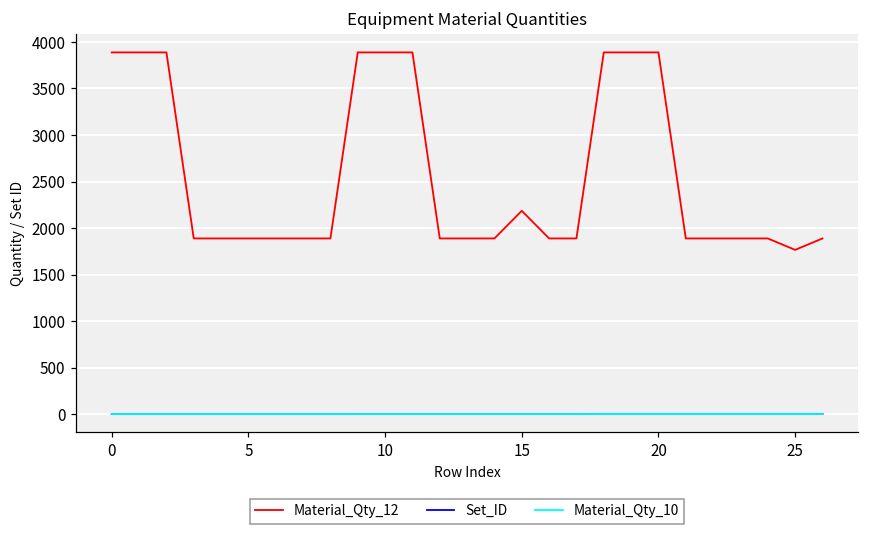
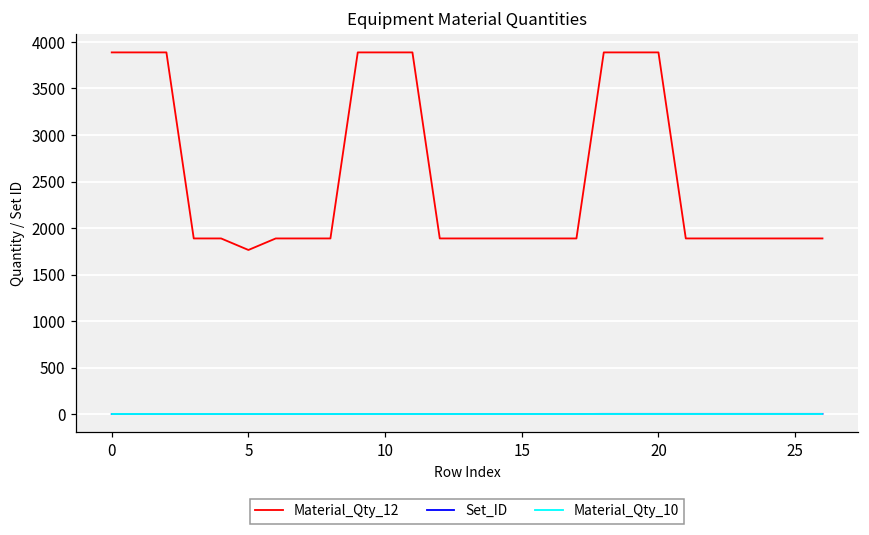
  {
    "Material_Qty_12": {
      "0": 3900,
-     "5": 1900,
+     "5": 1800,
      "10": 3900,
-     "15": 2200,
+     "15": 1900,
      "20": 3900,
-     "25": 1800
+     "25": 1900
    }
  }
